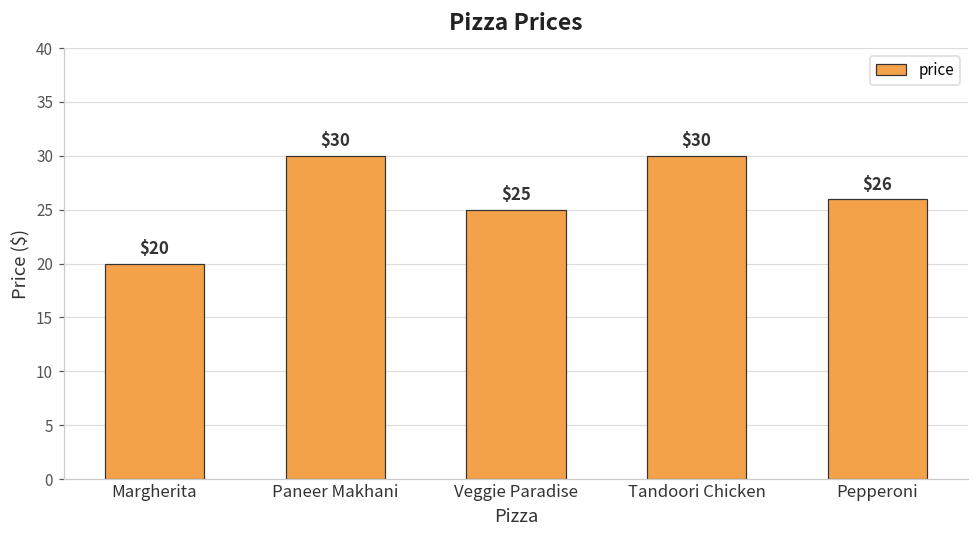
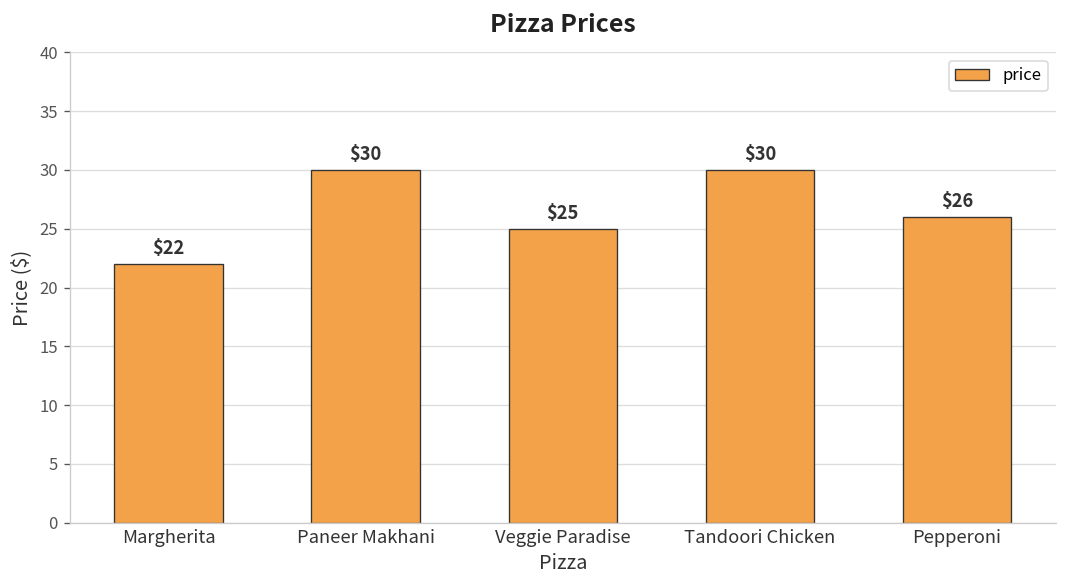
  {
-   "Margherita": "$20",
+   "Margherita": "$22",
    "Paneer Makhani": "$30",
    "Veggie Paradise": "$25",
    "Tandoori Chicken": "$30",
    "Pepperoni": "$26"
  }
